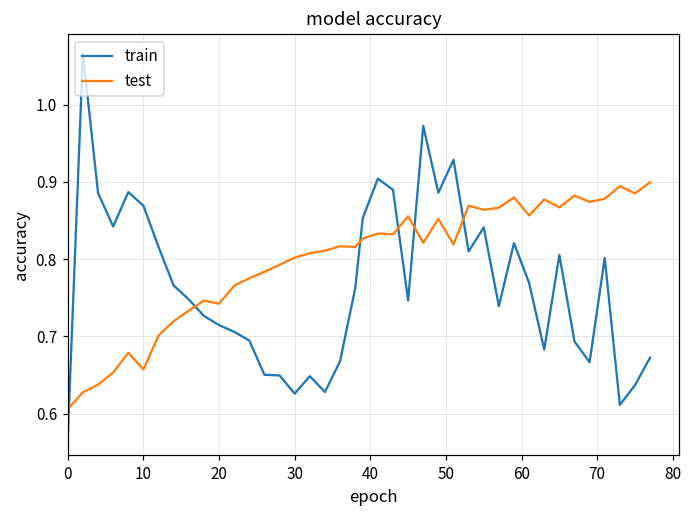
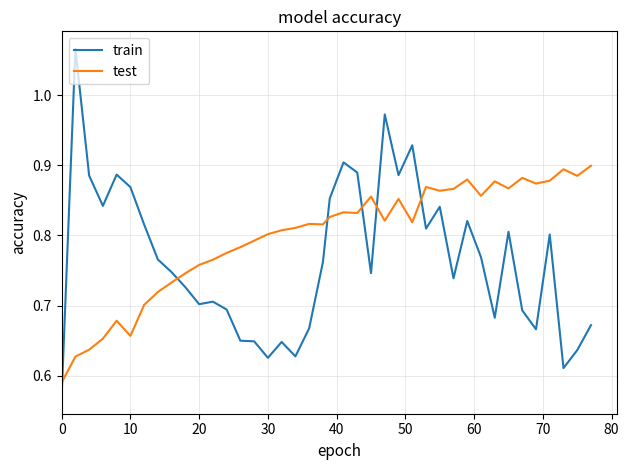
  {
    "train": {
      "0": 0.57,
      "10": 0.87,
-     "20": 0.71,
+     "20": 0.70,
      "30": 0.63
    },
    "test": {
-     "0": 0.61,
+     "0": 0.59,
      "10": 0.66,
-     "20": 0.74,
+     "20": 0.76,
      "30": 0.80
    }
  }
